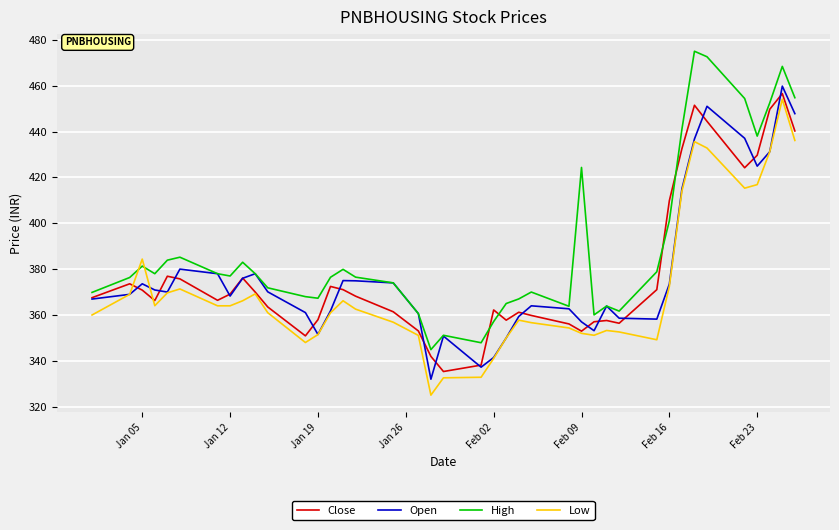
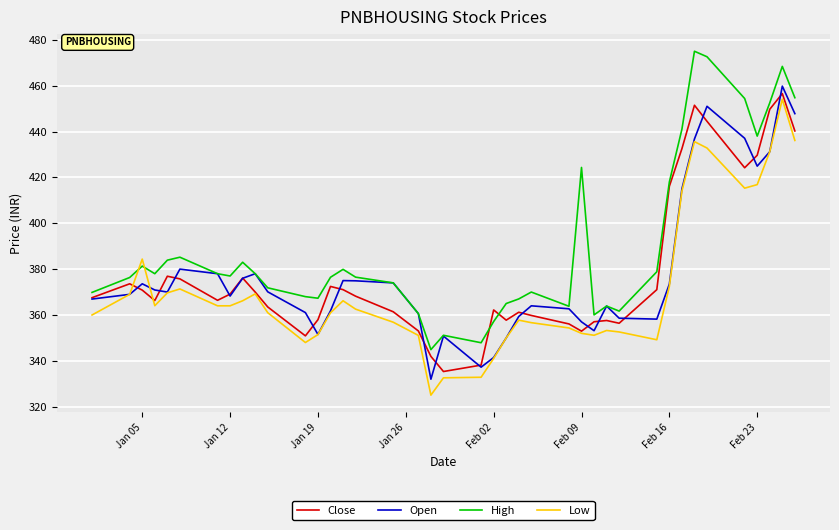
  {
    "Close": {
      "Jan 05": 371,
      "Jan 19": 358,
      "Feb 02": 362,
-     "Feb 16": 410,
+     "Feb 16": 416,
      "Feb 23": 430
    },
    "Open": {
      "Jan 05": 374,
      "Feb 09": 357,
      "Feb 23": 425
    },
    "High": {
      "Jan 05": 381,
      "Jan 12": 377,
      "Jan 19": 367,
      "Feb 02": 357,
      "Feb 09": 424,
-     "Feb 16": 401,
+     "Feb 16": 418,
      "Feb 23": 438
    },
    "Low": {
      "Jan 05": 384,
      "Jan 12": 364,
      "Feb 23": 417
    }
  }
